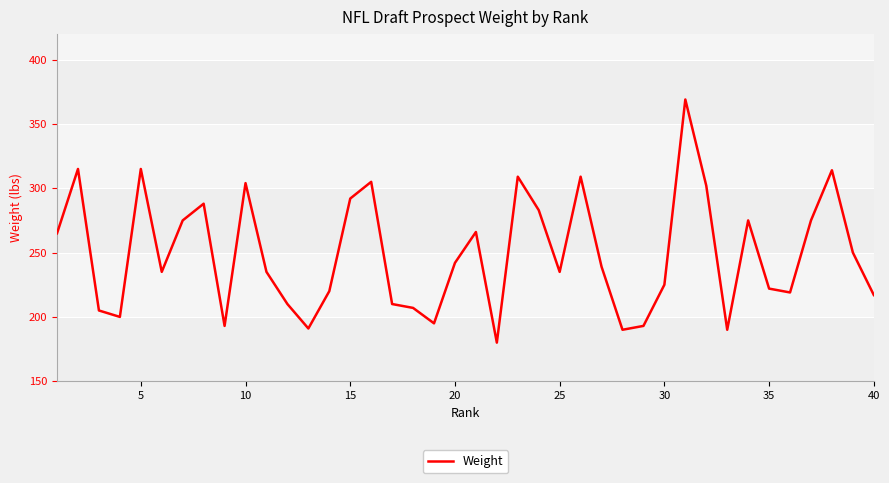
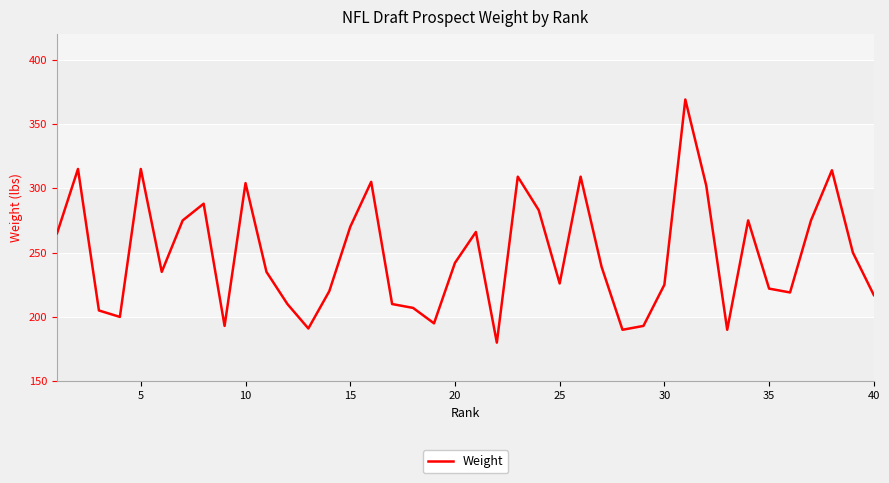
  {
    "5": 315,
    "10": 304,
-   "15": 292,
+   "15": 270,
    "20": 242,
-   "25": 235,
+   "25": 226,
    "30": 225,
    "35": 222,
    "40": 217
  }
